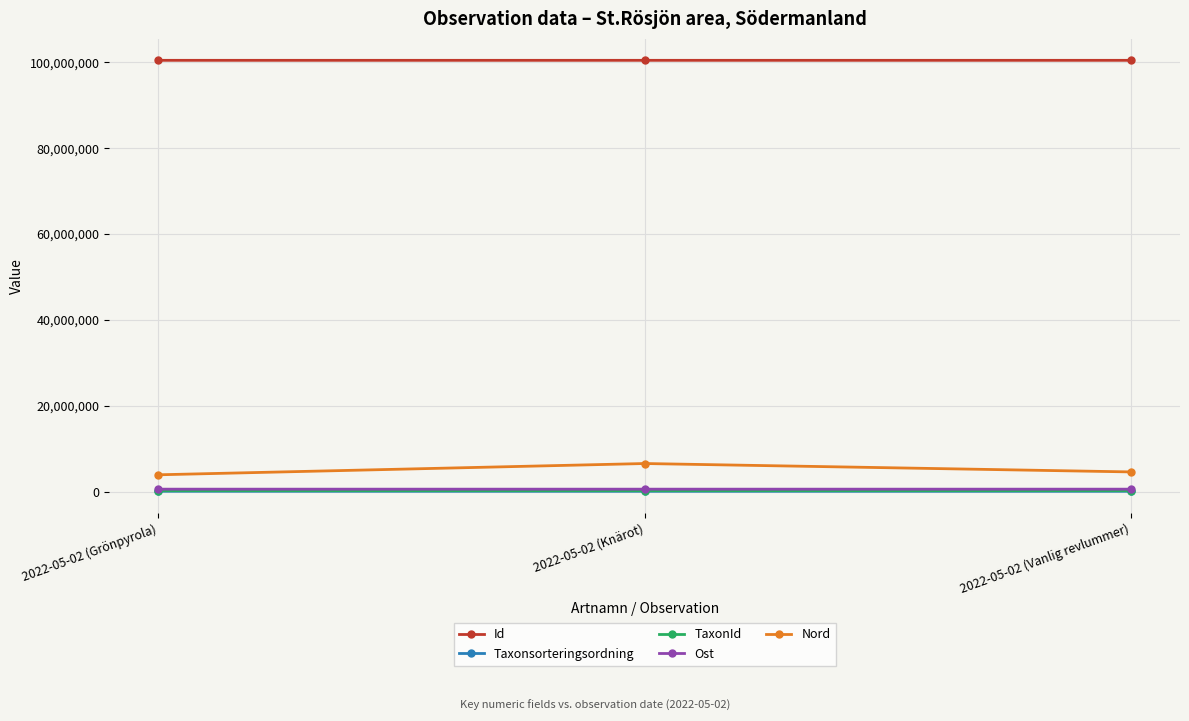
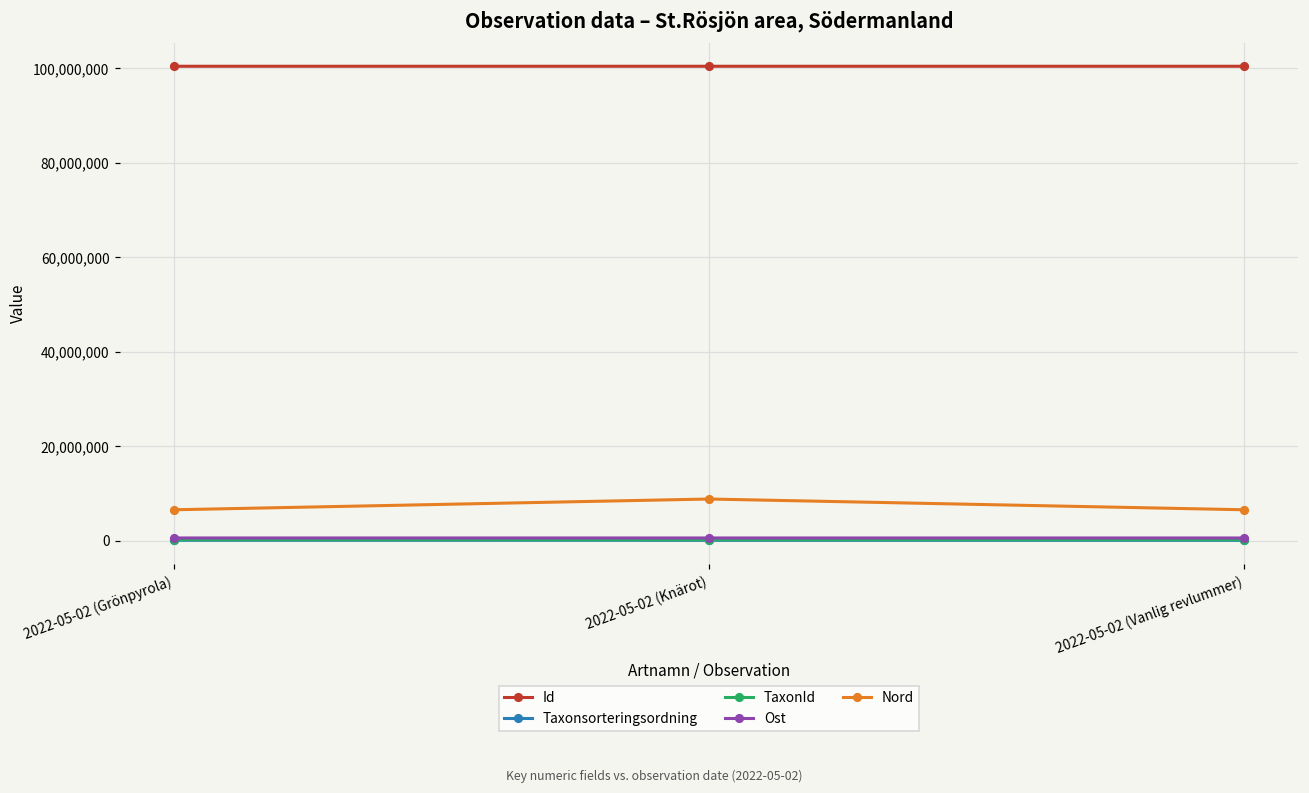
  {
    "Id": {
      "2022-05-02 (Grönpyrola)": "100,000,000",
      "2022-05-02 (Knärot)": "100,000,000",
      "2022-05-02 (Vanlig revlummer)": "100,000,000"
    },
    "Nord": {
-     "2022-05-02 (Grönpyrola)": "4,000,000",
-     "2022-05-02 (Knärot)": "7,000,000",
-     "2022-05-02 (Vanlig revlummer)": "5,000,000"
+     "2022-05-02 (Grönpyrola)": "7,000,000",
+     "2022-05-02 (Knärot)": "9,000,000",
+     "2022-05-02 (Vanlig revlummer)": "7,000,000"
    }
  }
